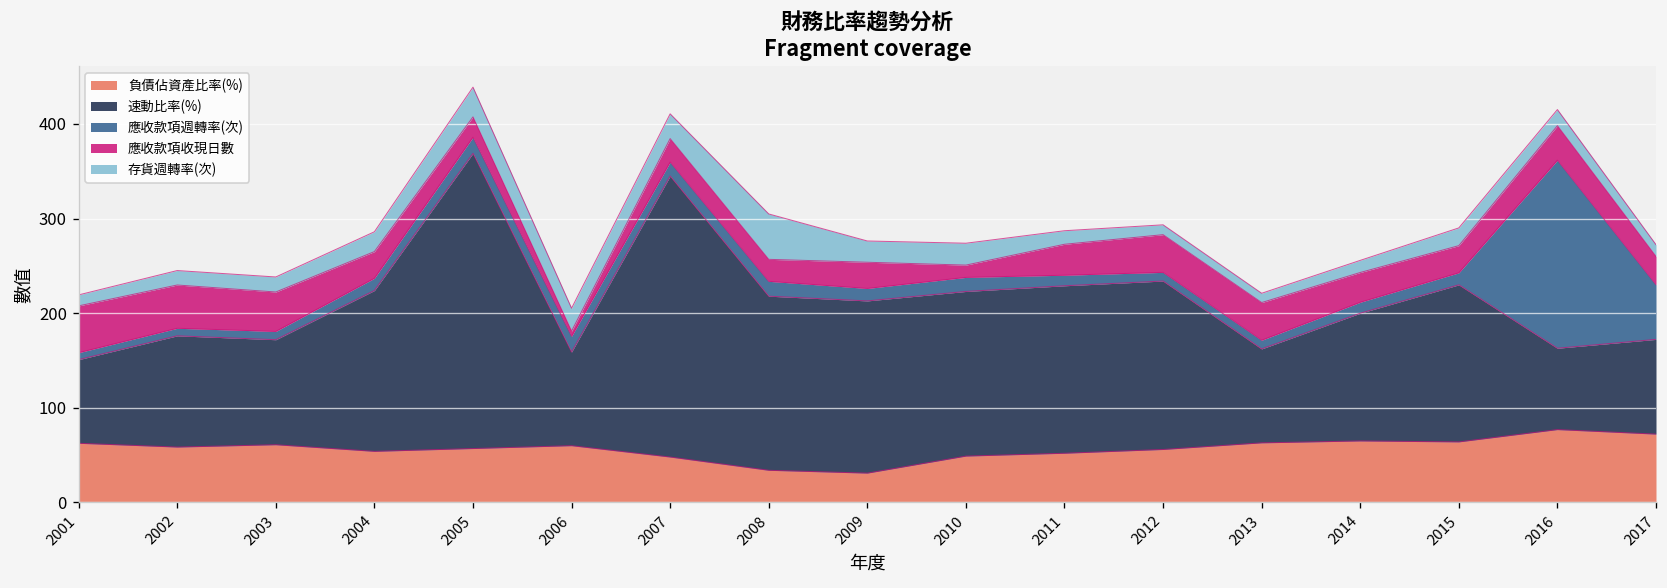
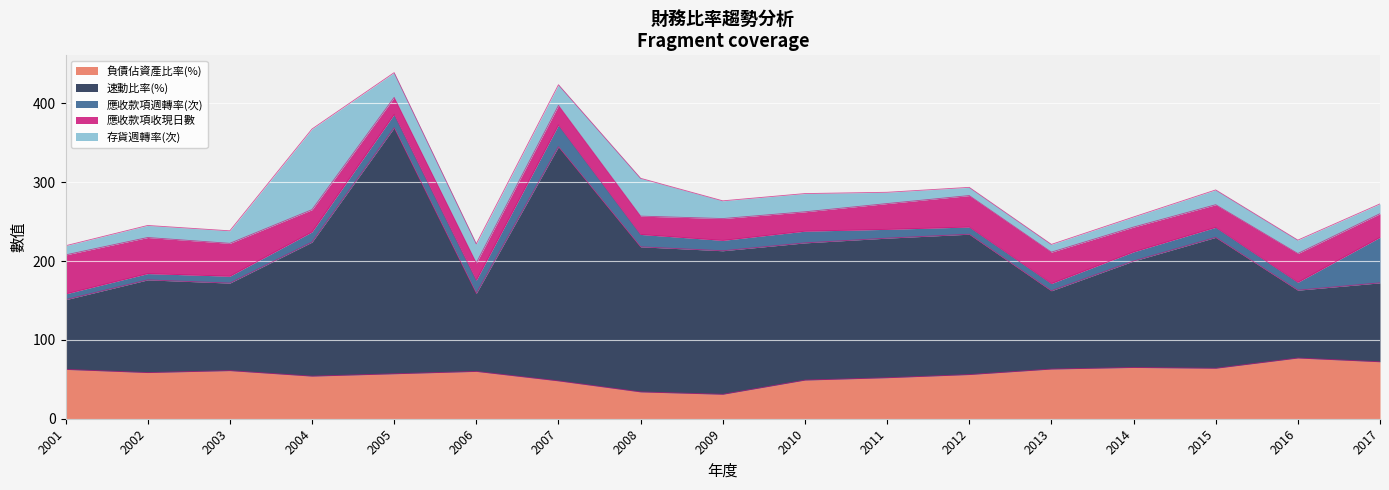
  {
    "負債佔資產比率(%)": {
      "2001": 60,
      "2002": 60,
      "2003": 60,
      "2004": 50,
      "2005": 60,
      "2006": 60,
      "2007": 50,
      "2008": 30,
      "2009": 30,
      "2010": 50,
      "2011": 50,
      "2012": 60,
      "2013": 60,
      "2014": 70,
      "2015": 60,
      "2016": 80,
      "2017": 70
    },
    "速動比率(%)": {
      "2001": 90,
      "2002": 120,
      "2003": 110,
      "2004": 170,
      "2005": 310,
      "2006": 100,
      "2007": 300,
      "2008": 180,
      "2009": 180,
      "2010": 170,
      "2011": 180,
      "2012": 180,
      "2013": 100,
      "2014": 140,
      "2015": 170,
      "2016": 90,
      "2017": 100
    },
    "應收款項週轉率(次)": {
      "2001": 10,
      "2002": 10,
      "2003": 10,
      "2004": 10,
      "2005": 20,
      "2006": 20,
-     "2007": 10,
+     "2007": 30,
      "2008": 20,
      "2009": 10,
      "2010": 10,
      "2011": 10,
      "2012": 10,
      "2013": 10,
      "2014": 10,
      "2015": 10,
-     "2016": 200,
+     "2016": 10,
      "2017": 60
    },
    "應收款項收現日數": {
      "2001": 50,
      "2002": 50,
      "2003": 40,
      "2004": 30,
      "2005": 20,
-     "2006": 10,
+     "2006": 20,
      "2007": 20,
      "2008": 20,
      "2009": 30,
-     "2010": 10,
+     "2010": 20,
      "2011": 30,
      "2012": 40,
      "2013": 40,
      "2014": 30,
      "2015": 30,
      "2016": 40,
      "2017": 30
    },
    "存貨週轉率(次)": {
      "2001": 10,
      "2002": 20,
      "2003": 20,
-     "2004": 20,
+     "2004": 100,
      "2005": 30,
      "2006": 20,
      "2007": 30,
      "2008": 50,
      "2009": 20,
      "2010": 20,
      "2011": 10,
      "2012": 10,
      "2013": 10,
      "2014": 10,
      "2015": 20,
      "2016": 20,
      "2017": 10
    }
  }
